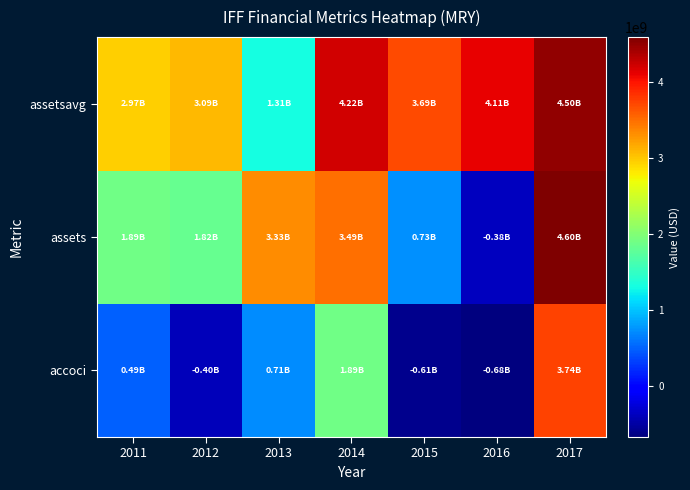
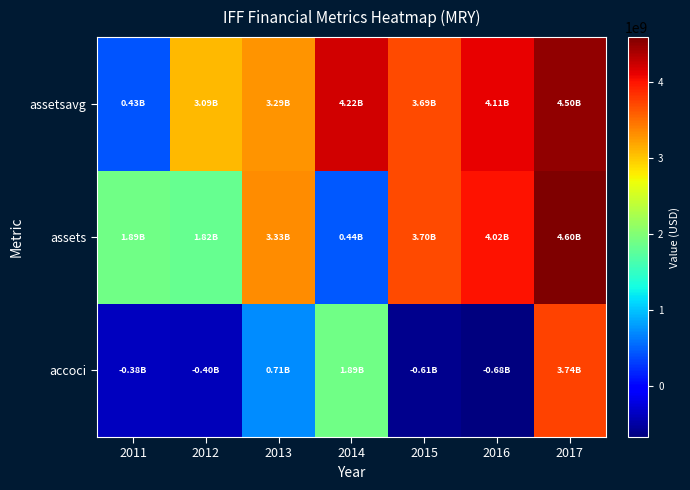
  {
    "assetsavg": {
-     "2011": "2.97B",
+     "2011": "0.43B",
      "2012": "3.09B",
-     "2013": "1.31B",
+     "2013": "3.29B",
      "2014": "4.22B",
      "2015": "3.69B",
      "2016": "4.11B",
      "2017": "4.50B"
    },
    "assets": {
      "2011": "1.89B",
      "2012": "1.82B",
      "2013": "3.33B",
-     "2014": "3.49B",
-     "2015": "0.73B",
-     "2016": "-0.38B",
+     "2014": "0.44B",
+     "2015": "3.70B",
+     "2016": "4.02B",
      "2017": "4.60B"
    },
    "accoci": {
-     "2011": "0.49B",
+     "2011": "-0.38B",
      "2012": "-0.40B",
      "2013": "0.71B",
      "2014": "1.89B",
      "2015": "-0.61B",
      "2016": "-0.68B",
      "2017": "3.74B"
    }
  }
